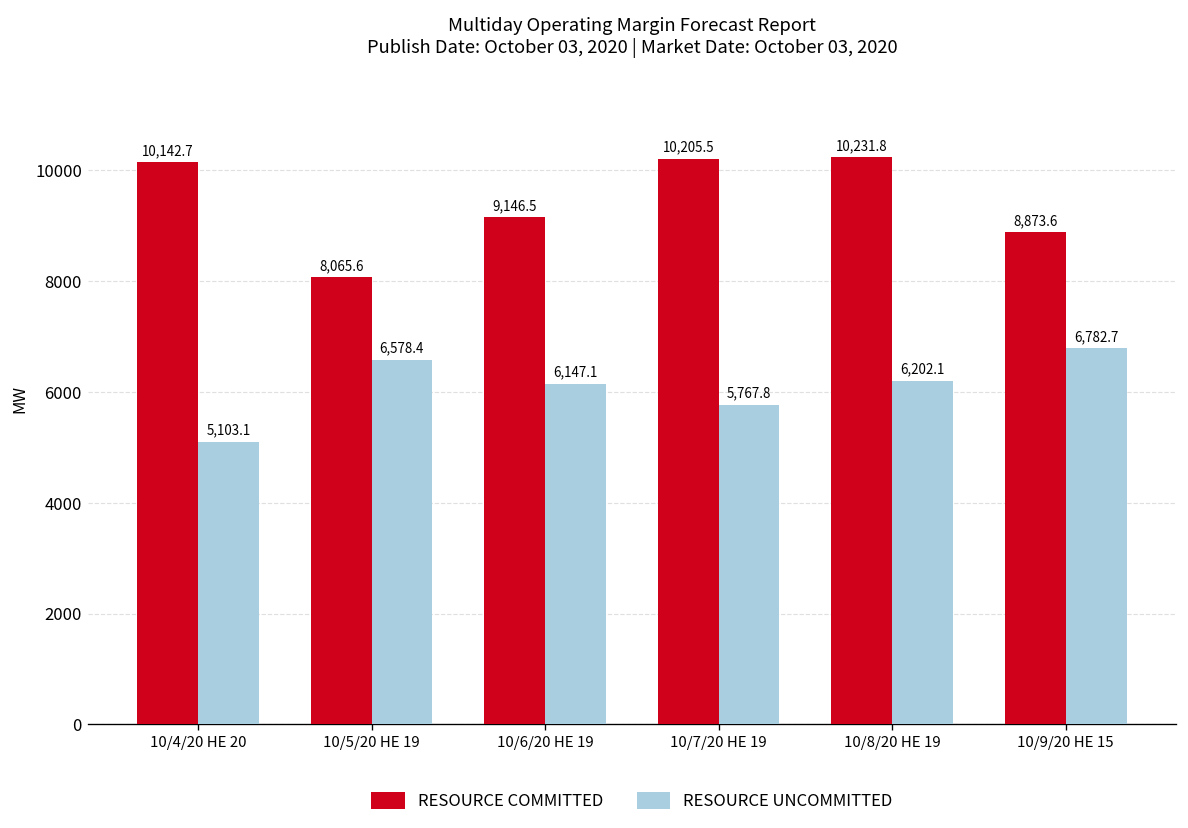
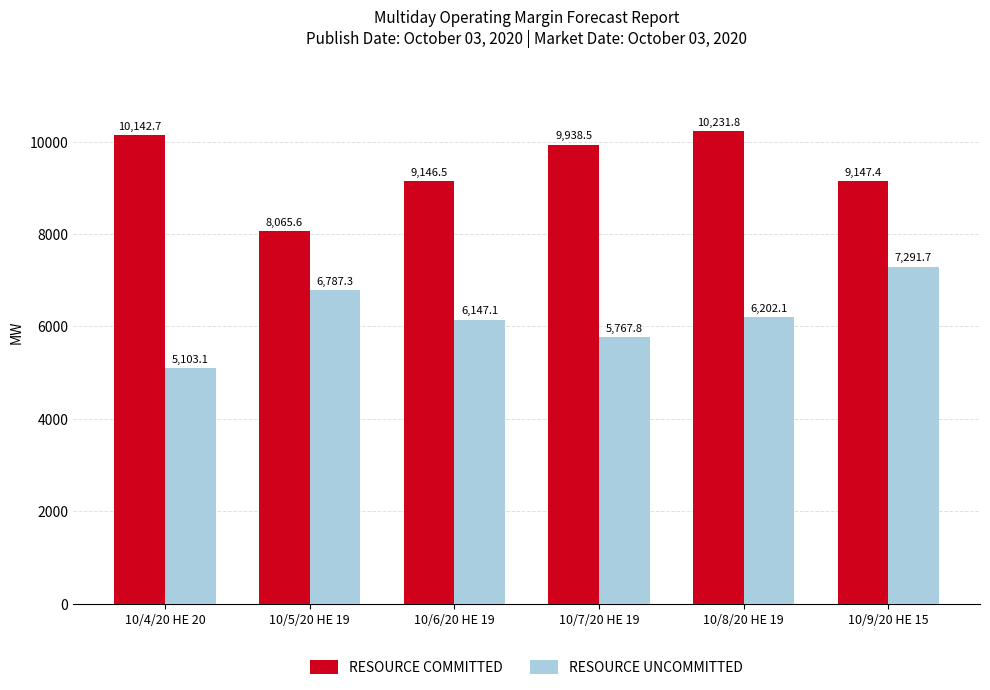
  {
    "RESOURCE COMMITTED": {
      "10/4/20 HE 20": "10,142.7",
      "10/5/20 HE 19": "8,065.6",
      "10/6/20 HE 19": "9,146.5",
-     "10/7/20 HE 19": "10,205.5",
+     "10/7/20 HE 19": "9,938.5",
      "10/8/20 HE 19": "10,231.8",
-     "10/9/20 HE 15": "8,873.6"
+     "10/9/20 HE 15": "9,147.4"
    },
    "RESOURCE UNCOMMITTED": {
      "10/4/20 HE 20": "5,103.1",
-     "10/5/20 HE 19": "6,578.4",
+     "10/5/20 HE 19": "6,787.3",
      "10/6/20 HE 19": "6,147.1",
      "10/7/20 HE 19": "5,767.8",
      "10/8/20 HE 19": "6,202.1",
-     "10/9/20 HE 15": "6,782.7"
+     "10/9/20 HE 15": "7,291.7"
    }
  }
